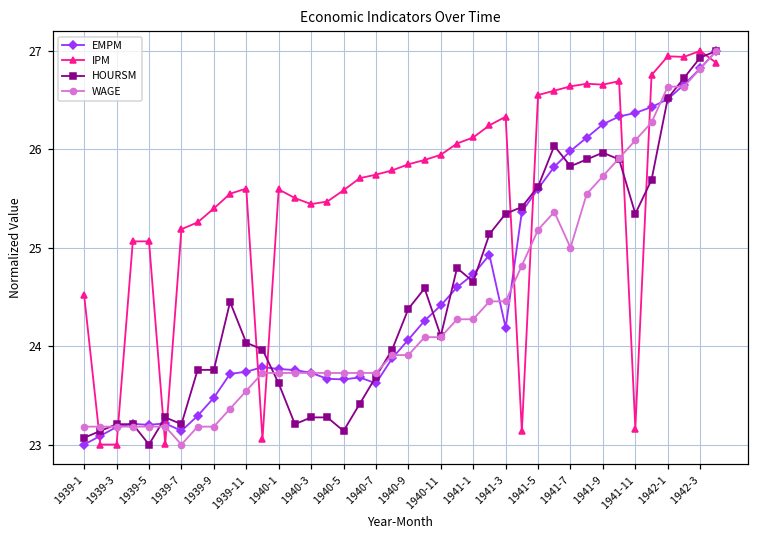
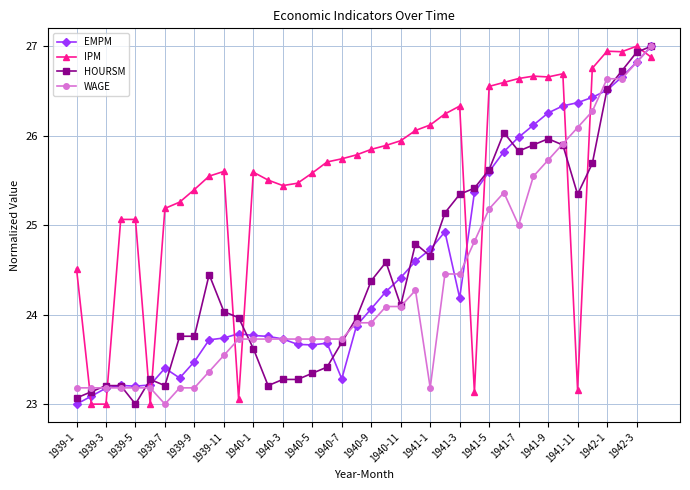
  {
    "EMPM": {
      "1939-1": 23.0,
-     "1939-7": 23.1,
+     "1939-7": 23.4,
      "1939-9": 23.5,
      "1939-11": 23.7,
      "1940-1": 23.8,
      "1940-5": 23.7,
-     "1940-7": 23.6,
+     "1940-7": 23.3,
      "1940-9": 24.1,
      "1940-11": 24.4,
      "1941-1": 24.7,
      "1941-3": 24.2,
      "1941-7": 26.0,
      "1941-9": 26.3,
      "1941-11": 26.4
    },
    "IPM": {
      "1939-1": 24.5,
      "1939-3": 23.0,
      "1939-5": 25.1,
      "1939-7": 25.2,
      "1939-9": 25.4,
      "1939-11": 25.6,
      "1940-1": 25.6,
      "1940-3": 25.4,
      "1940-5": 25.6,
      "1940-7": 25.7,
      "1940-9": 25.8,
      "1940-11": 25.9,
      "1941-1": 26.1,
      "1941-3": 26.3,
      "1941-5": 26.6,
      "1941-7": 26.6,
      "1941-9": 26.7,
      "1941-11": 23.2,
      "1942-1": 26.9,
      "1942-3": 27.0
    },
    "HOURSM": {
      "1939-1": 23.1,
      "1939-5": 23.0,
      "1939-7": 23.2,
      "1939-9": 23.8,
      "1939-11": 24.0,
      "1940-1": 23.6,
      "1940-3": 23.3,
-     "1940-5": 23.1,
+     "1940-5": 23.3,
      "1940-7": 23.7,
      "1940-9": 24.4,
      "1941-1": 24.7,
      "1941-3": 25.3,
      "1941-7": 25.8,
      "1941-9": 26.0,
      "1941-11": 25.3,
      "1942-3": 26.9
    },
    "WAGE": {
      "1939-1": 23.2,
      "1939-7": 23.0,
      "1939-9": 23.2,
      "1939-11": 23.5,
      "1940-1": 23.7,
      "1940-5": 23.7,
      "1940-7": 23.7,
      "1940-9": 23.9,
-     "1941-1": 24.3,
+     "1941-1": 23.2,
      "1941-3": 24.5,
      "1941-5": 25.2,
      "1941-7": 25.0,
      "1941-9": 25.7,
      "1941-11": 26.1,
      "1942-1": 26.6
    }
  }
